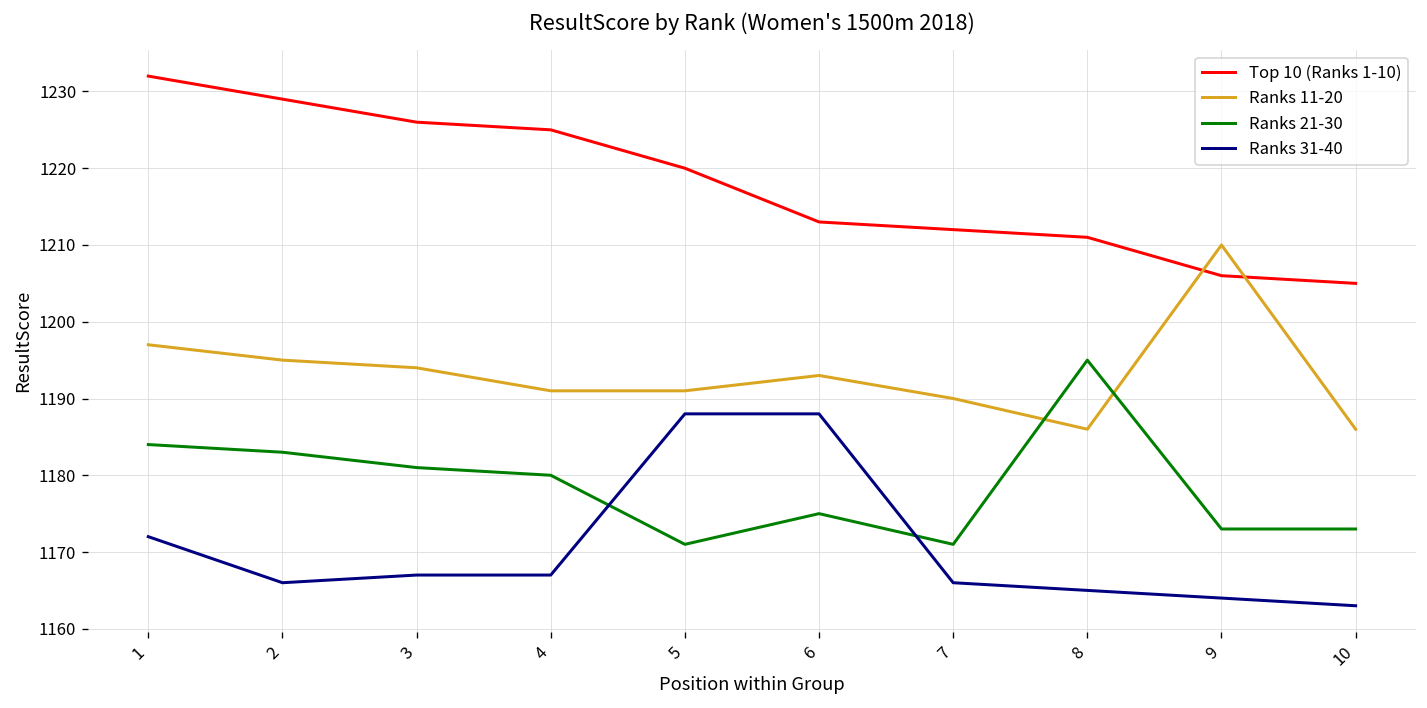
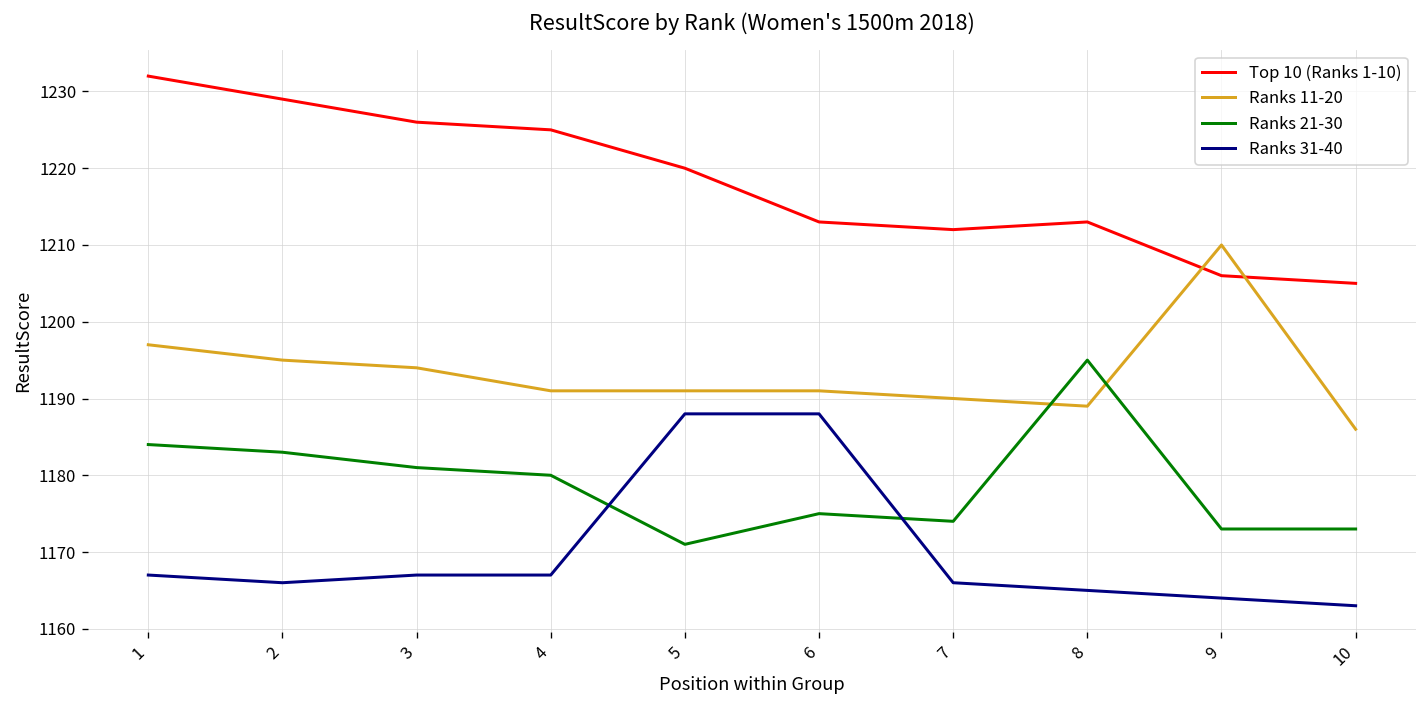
  {
    "Top 10 (Ranks 1-10)": {
      "1": 1232,
      "2": 1229,
      "3": 1226,
      "4": 1225,
      "5": 1220,
      "6": 1213,
      "7": 1212,
-     "8": 1211,
+     "8": 1213,
      "9": 1206,
      "10": 1205
    },
    "Ranks 11-20": {
      "1": 1197,
      "2": 1195,
      "3": 1194,
      "4": 1191,
      "5": 1191,
-     "6": 1193,
+     "6": 1191,
      "7": 1190,
-     "8": 1186,
+     "8": 1189,
      "9": 1210,
      "10": 1186
    },
    "Ranks 21-30": {
      "1": 1184,
      "2": 1183,
      "3": 1181,
      "4": 1180,
      "5": 1171,
      "6": 1175,
-     "7": 1171,
+     "7": 1174,
      "8": 1195,
      "9": 1173,
      "10": 1173
    },
    "Ranks 31-40": {
-     "1": 1172,
+     "1": 1167,
      "2": 1166,
      "3": 1167,
      "4": 1167,
      "5": 1188,
      "6": 1188,
      "7": 1166,
      "8": 1165,
      "9": 1164,
      "10": 1163
    }
  }
